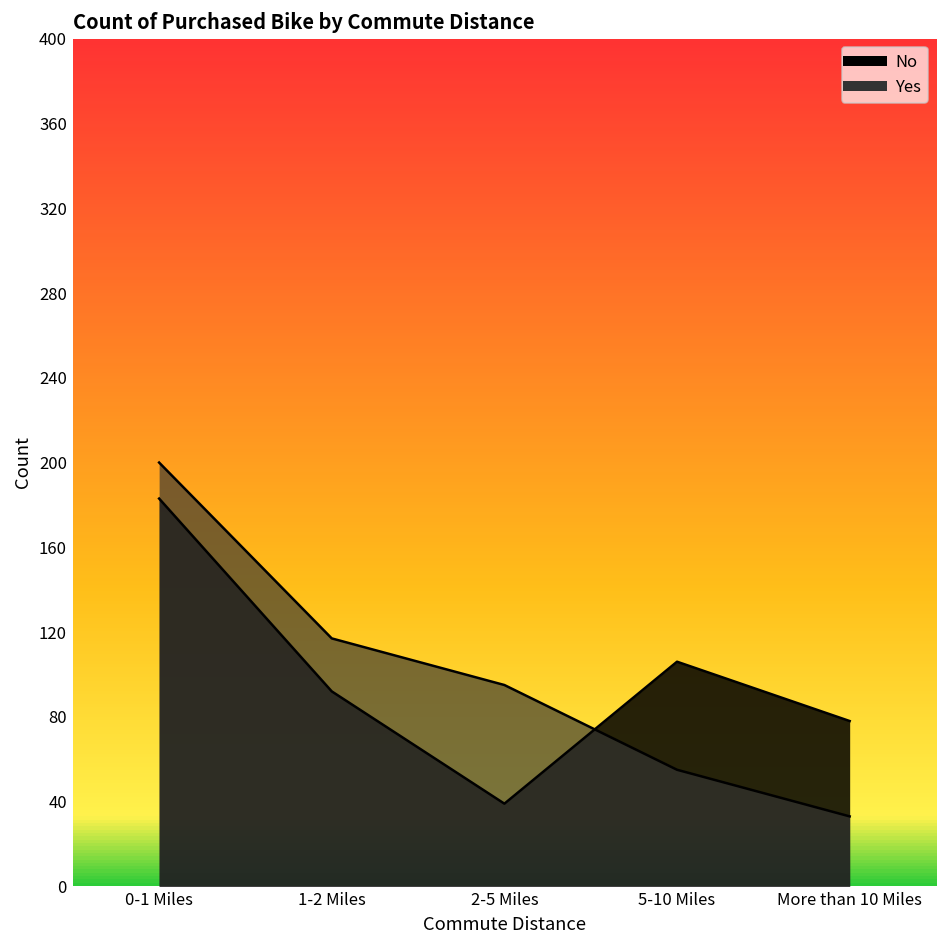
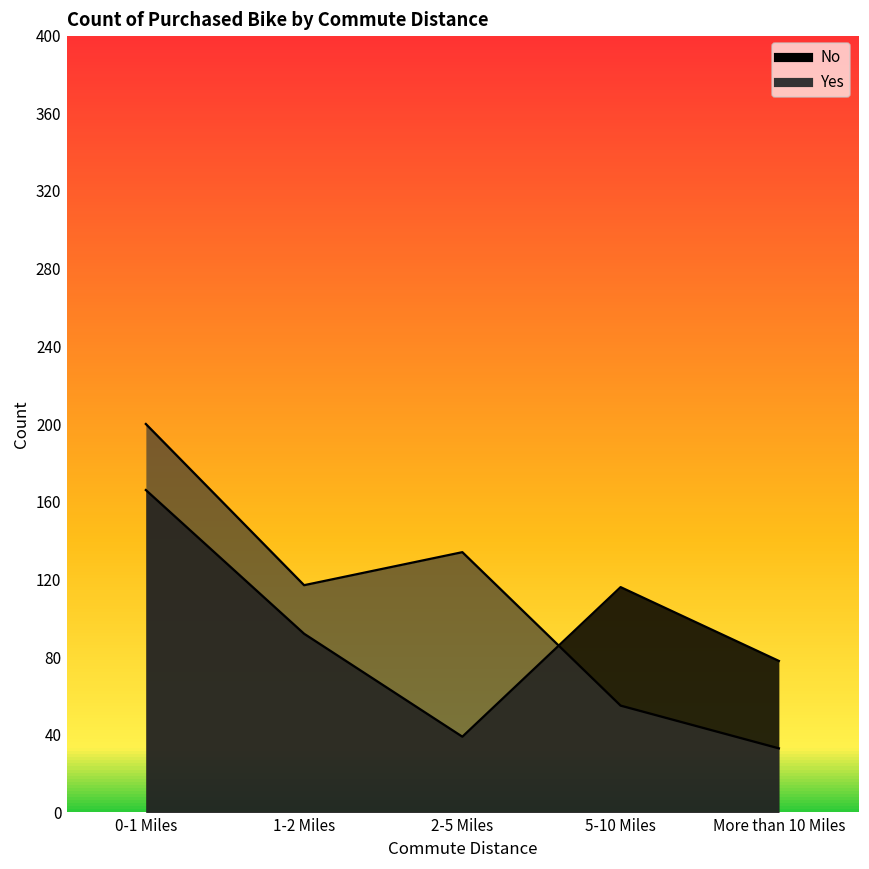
  {
    "No": {
-     "0-1 Miles": 183,
+     "0-1 Miles": 166,
      "1-2 Miles": 92,
      "2-5 Miles": 39,
-     "5-10 Miles": 106,
+     "5-10 Miles": 116,
      "More than 10 Miles": 78
    },
    "Yes": {
      "0-1 Miles": 200,
      "1-2 Miles": 117,
-     "2-5 Miles": 95,
+     "2-5 Miles": 134,
      "5-10 Miles": 55,
      "More than 10 Miles": 33
    }
  }
